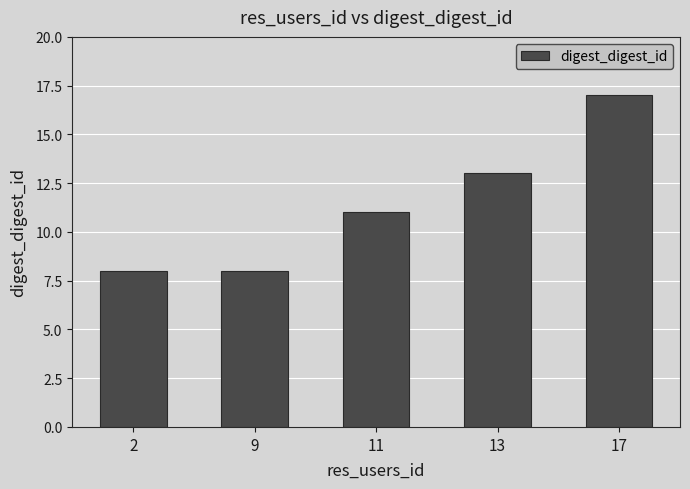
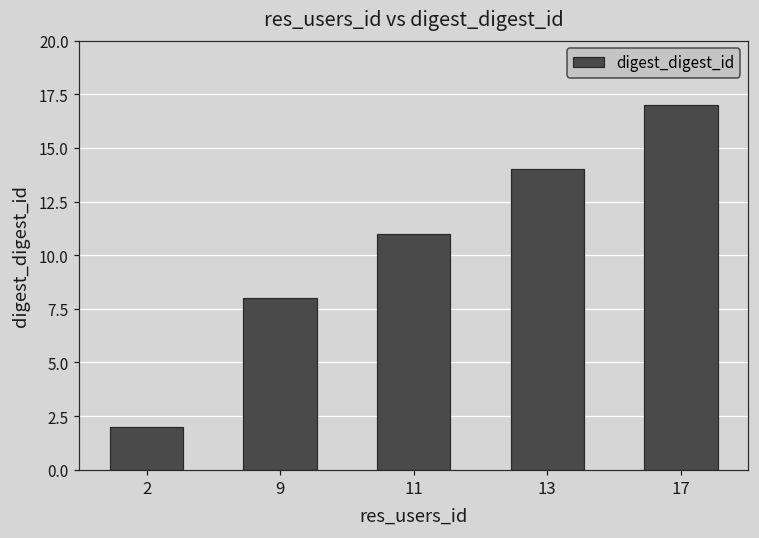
  {
-   "2": 8,
+   "2": 2,
    "9": 8,
    "11": 11,
-   "13": 13,
+   "13": 14,
    "17": 17
  }
